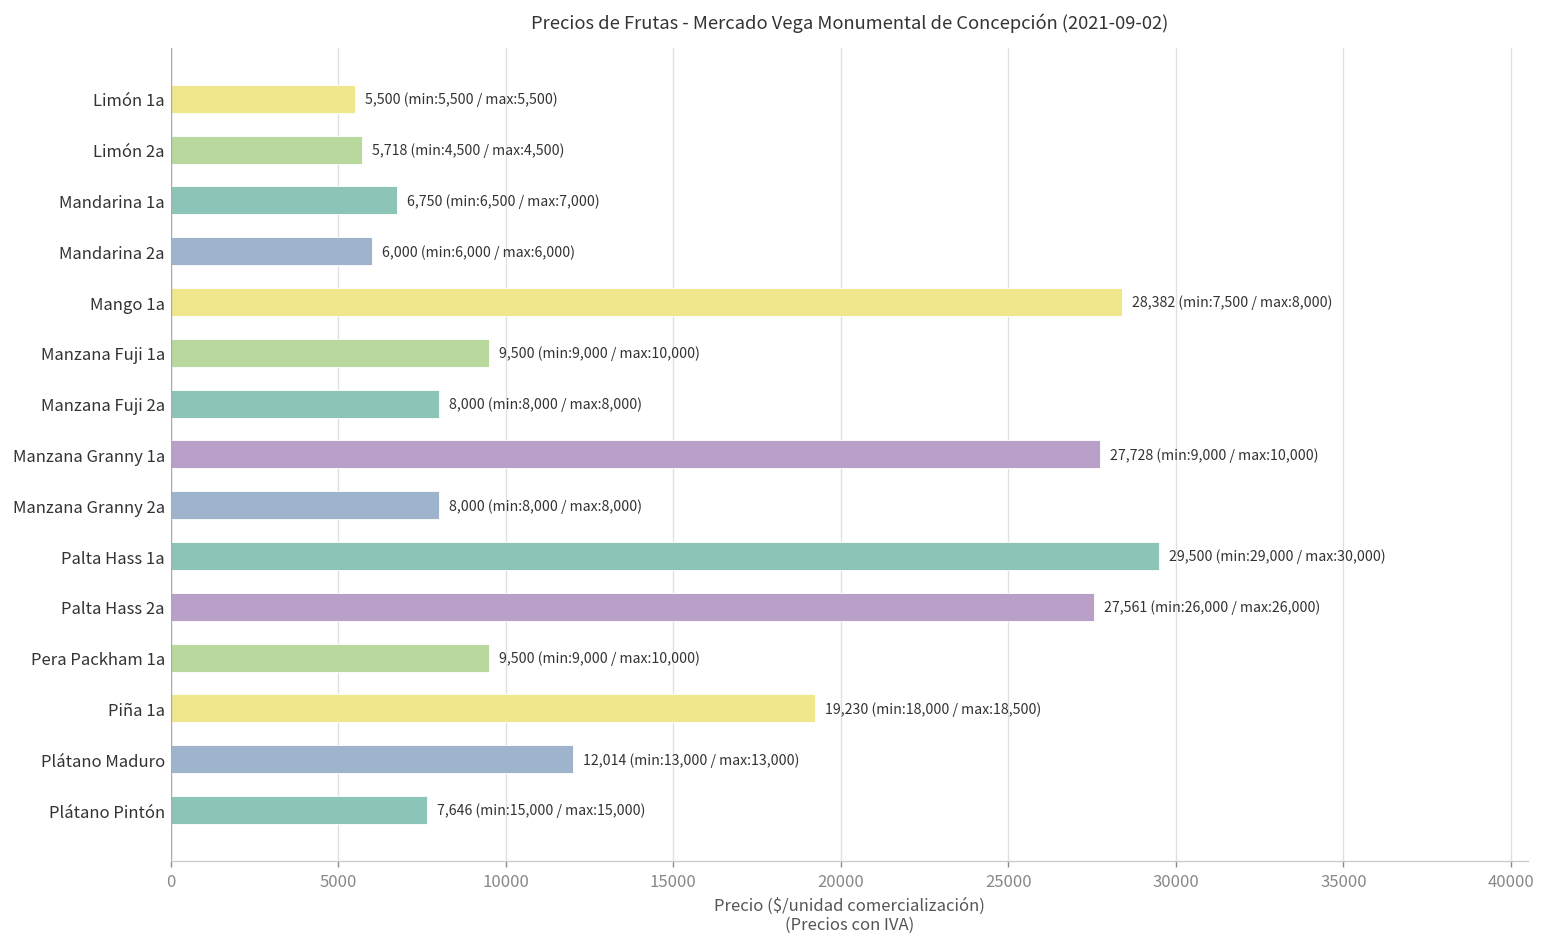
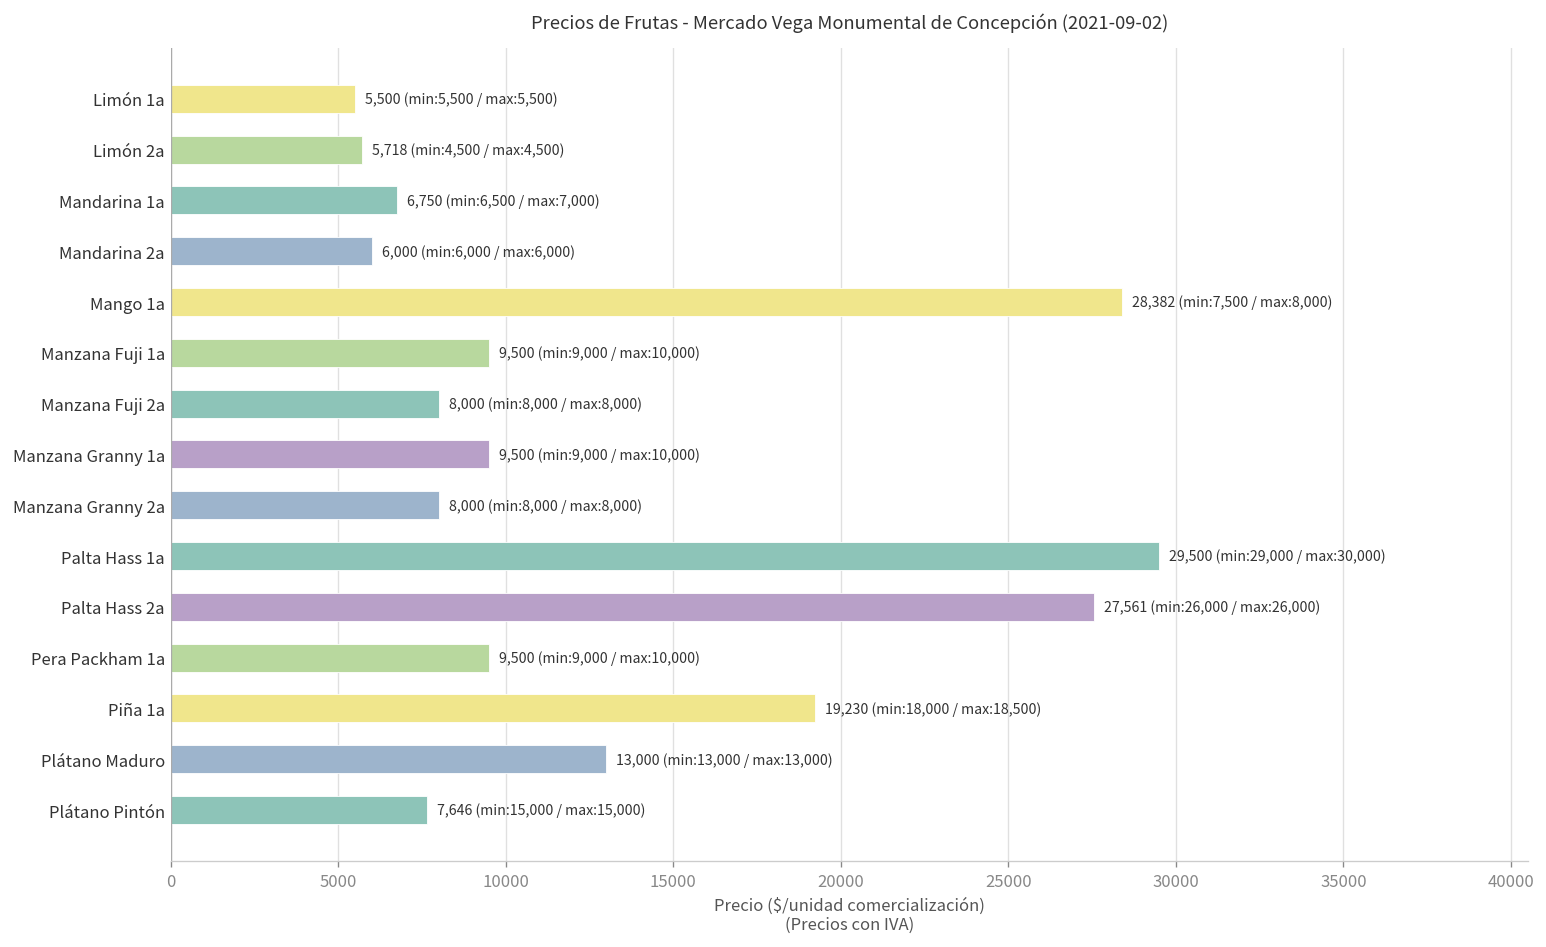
  {
    "Limón 1a": "5,500",
    "Limón 2a": "5,718",
    "Mandarina 1a": "6,750",
    "Mandarina 2a": "6,000",
    "Mango 1a": "28,382",
    "Manzana Fuji 1a": "9,500",
    "Manzana Fuji 2a": "8,000",
-   "Manzana Granny 1a": "27,728",
+   "Manzana Granny 1a": "9,500",
    "Manzana Granny 2a": "8,000",
    "Palta Hass 1a": "29,500",
    "Palta Hass 2a": "27,561",
    "Pera Packham 1a": "9,500",
    "Piña 1a": "19,230",
-   "Plátano Maduro": "12,014",
+   "Plátano Maduro": "13,000",
    "Plátano Pintón": "7,646"
  }
